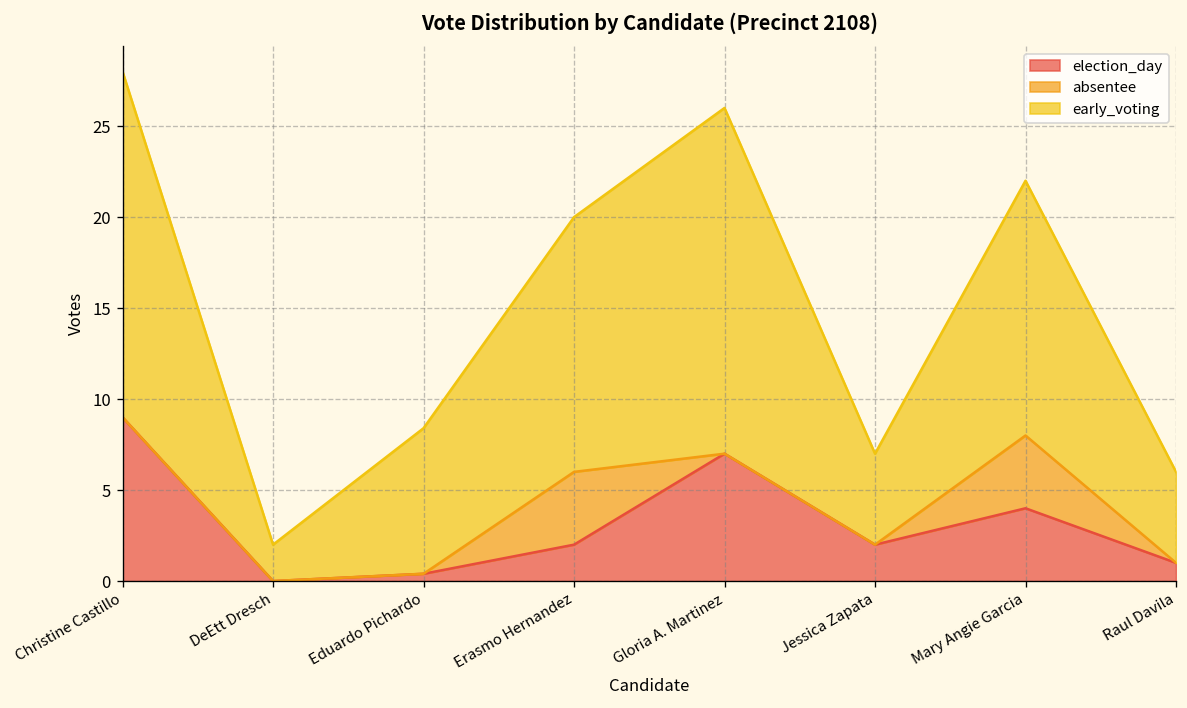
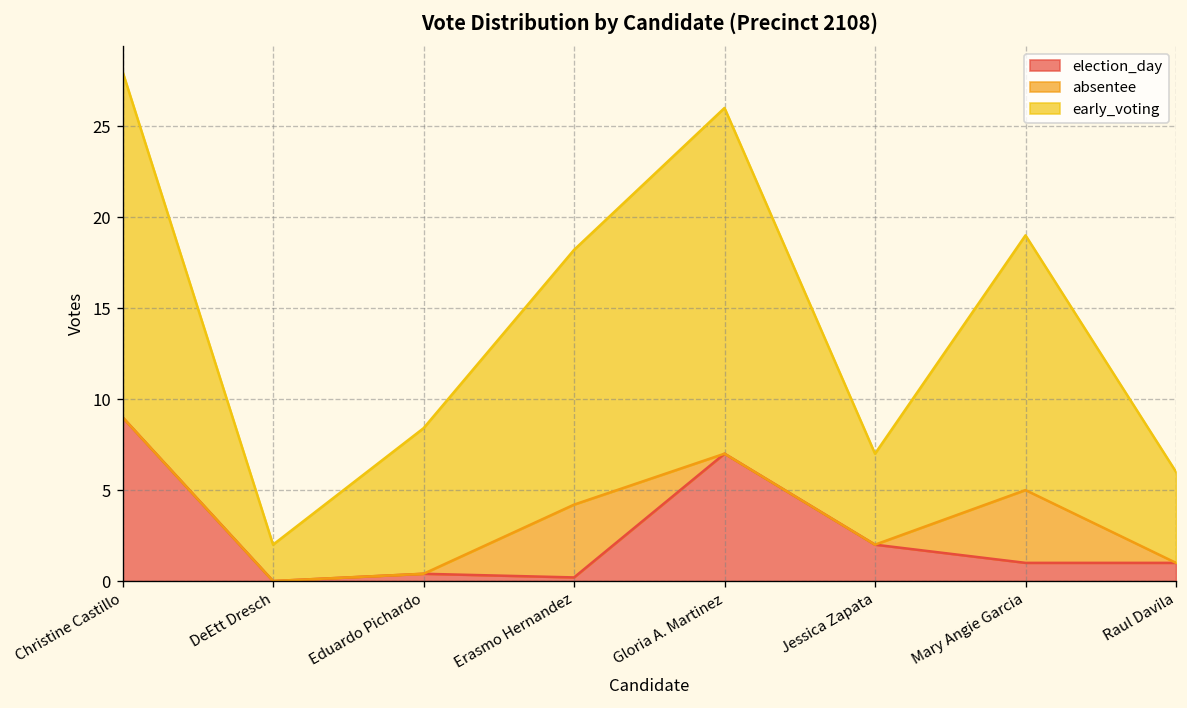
  {
    "election_day": {
-     "Erasmo Hernandez": 2.0,
-     "Mary Angie Garcia": 4
+     "Erasmo Hernandez": 0.2,
+     "Mary Angie Garcia": 1
    }
  }
